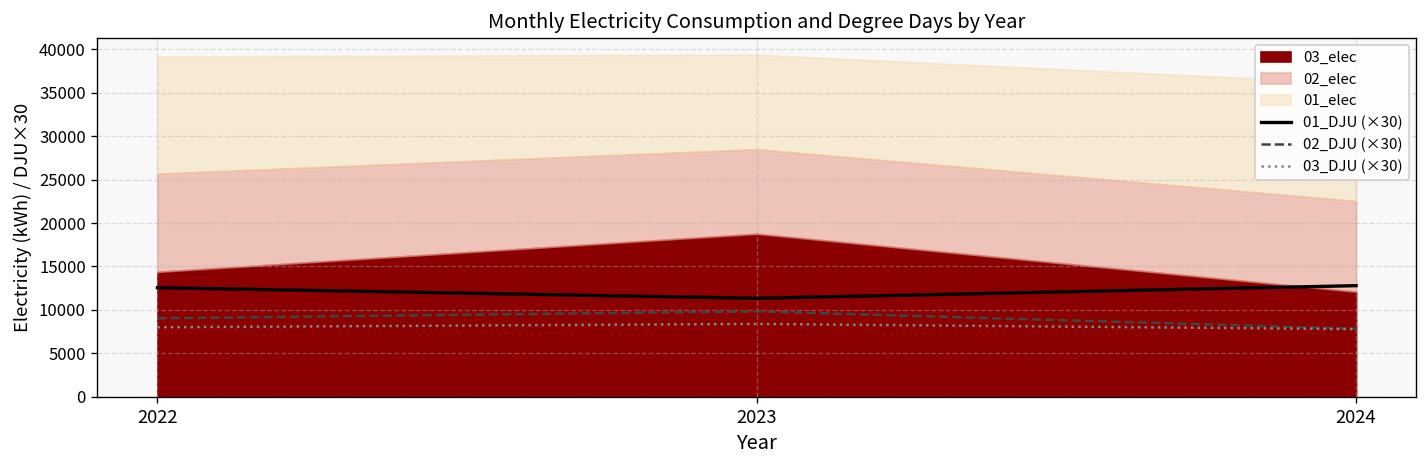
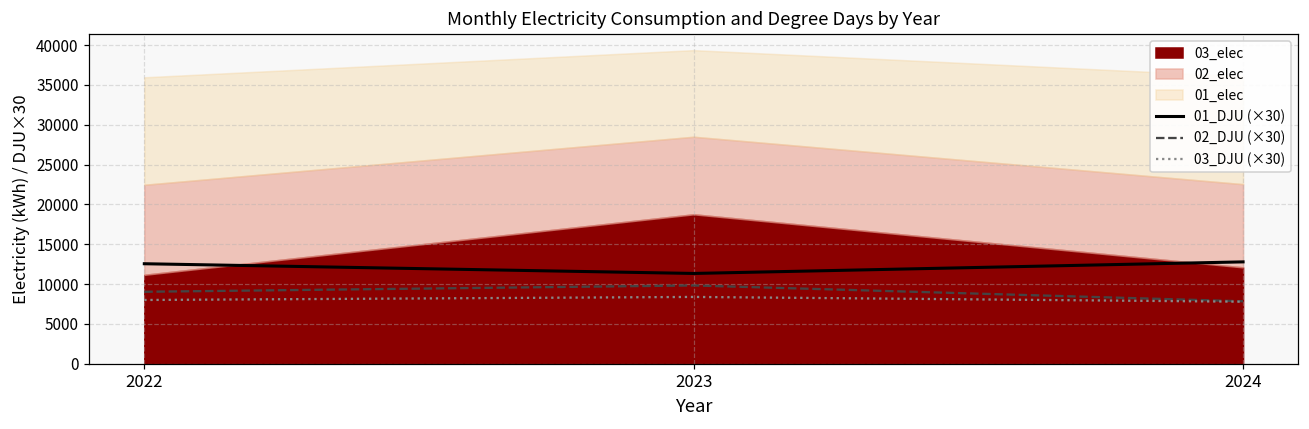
  {
    "03_elec": {
-     "2022": 14000,
+     "2022": 11000,
      "2023": 19000,
      "2024": 12000
    },
    "01_DJU (×30)": {
      "2022": 13000,
      "2023": 11000,
      "2024": 13000
    },
    "02_DJU (×30)": {
      "2022": 9000,
      "2023": 10000
    },
    "03_DJU (×30)": {
      "2022": 8000,
      "2023": 8000
    }
  }
